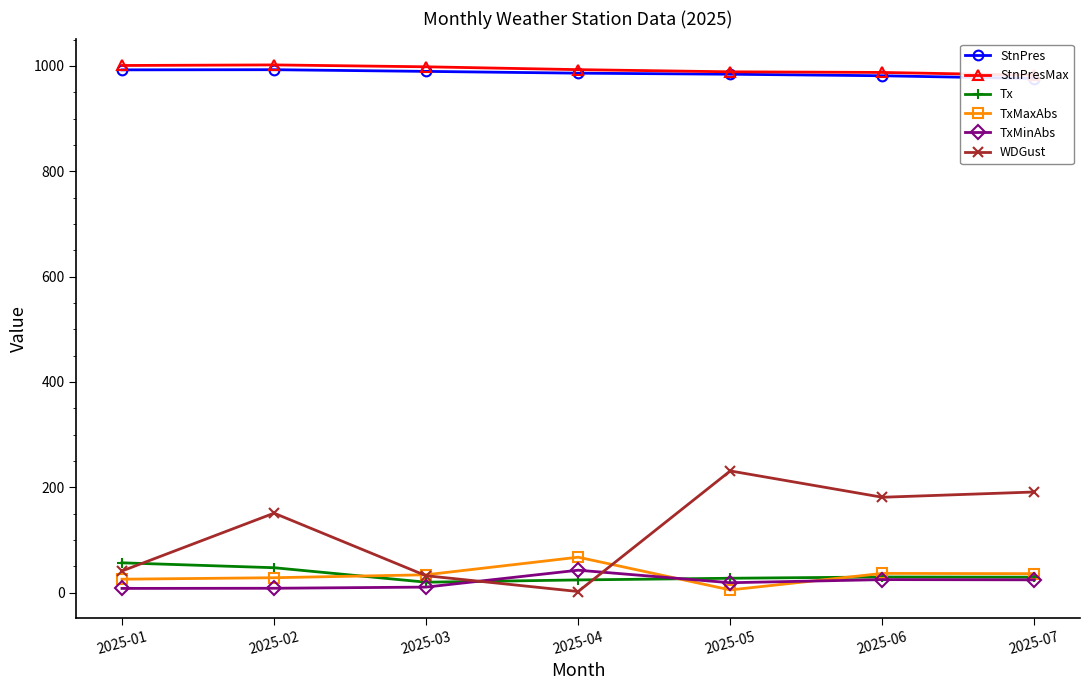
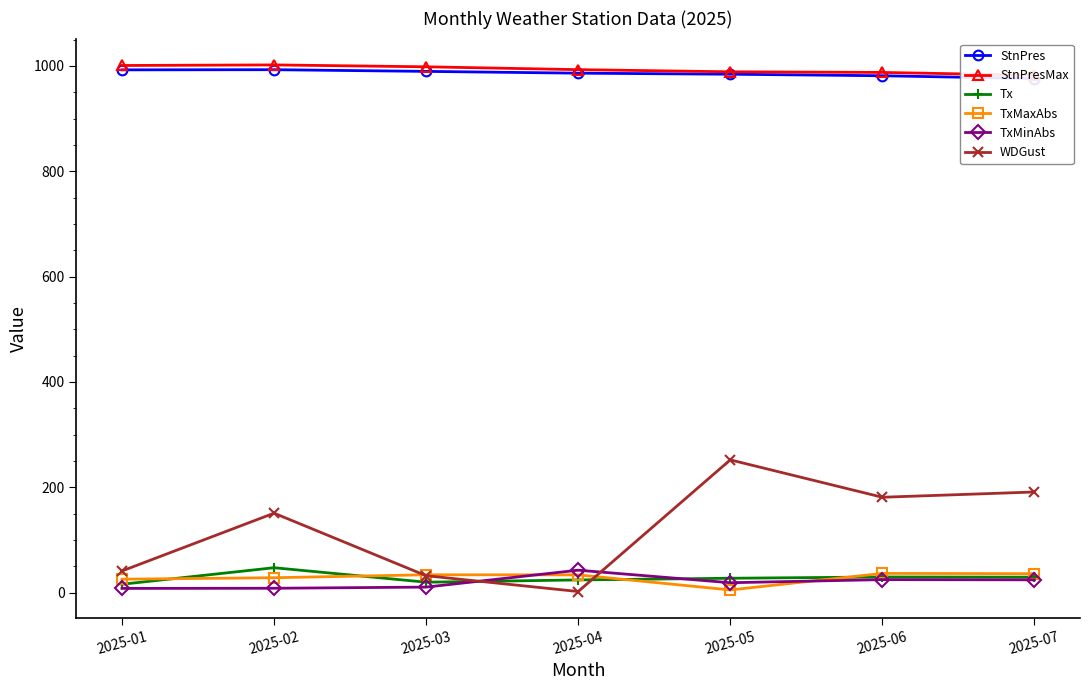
  {
    "StnPres": {
      "2025-01": 990,
      "2025-02": 990,
      "2025-03": 990,
      "2025-04": 990,
      "2025-06": 980
    },
    "StnPresMax": {
      "2025-01": 1000,
      "2025-02": 1000,
      "2025-03": 1000,
      "2025-04": 990,
      "2025-06": 990
    },
    "Tx": {
-     "2025-01": 60,
+     "2025-01": 20,
      "2025-02": 50,
      "2025-03": 20,
      "2025-04": 20,
      "2025-05": 30,
      "2025-06": 30,
      "2025-07": 30
    },
    "TxMaxAbs": {
      "2025-01": 30,
      "2025-02": 30,
-     "2025-04": 70,
+     "2025-04": 30,
      "2025-05": 10,
      "2025-06": 40,
      "2025-07": 40
    },
    "TxMinAbs": {
      "2025-01": 10,
      "2025-02": 10,
      "2025-03": 10,
      "2025-04": 40,
      "2025-05": 20,
      "2025-06": 20,
      "2025-07": 20
    },
    "WDGust": {
      "2025-01": 40,
      "2025-02": 150,
      "2025-04": 0,
-     "2025-05": 230,
+     "2025-05": 250,
      "2025-06": 180,
      "2025-07": 190
    }
  }
